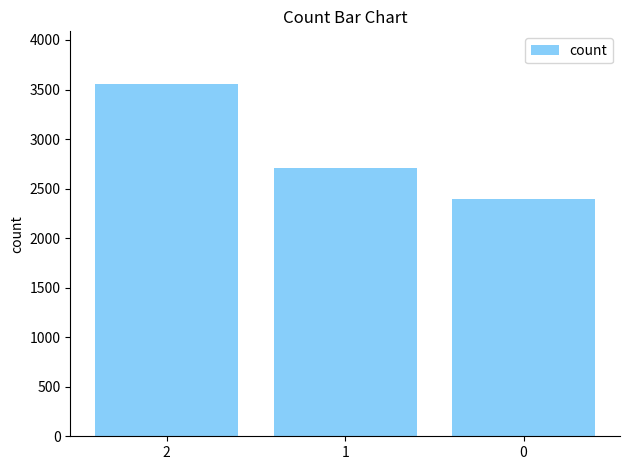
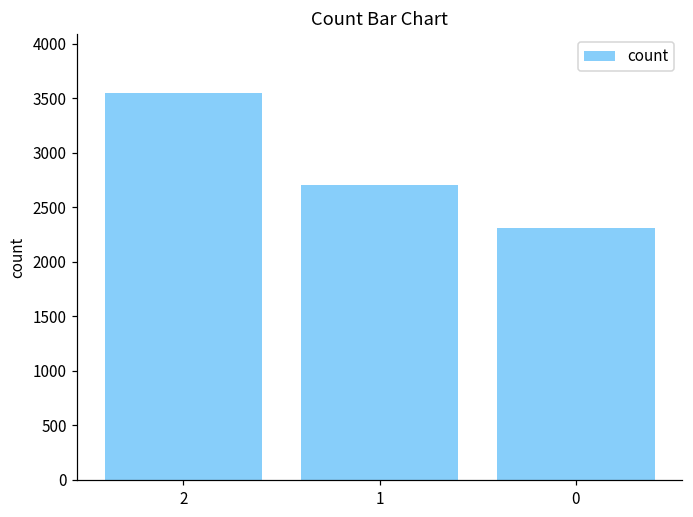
  {
    "2": 3600,
    "1": 2700,
-   "0": 2400
+   "0": 2300
  }
